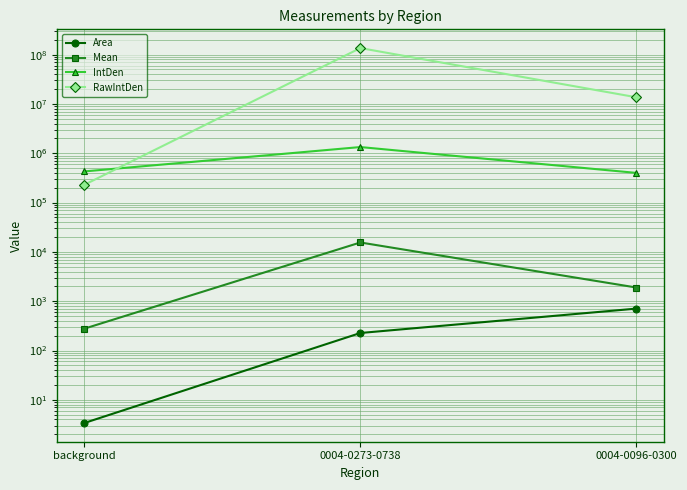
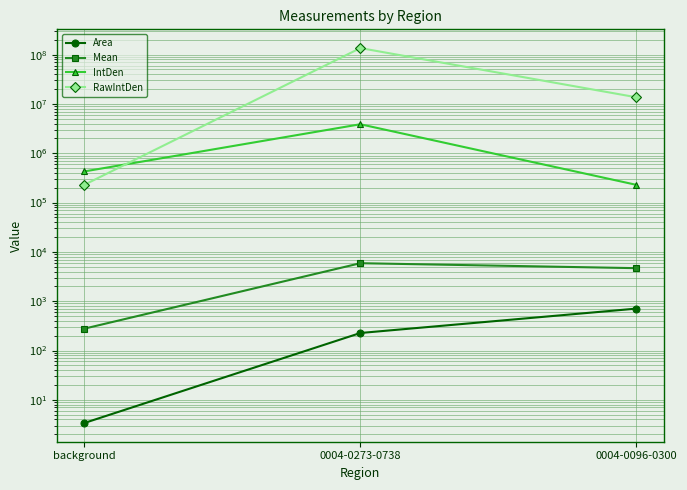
  {
    "Area": {
      "background": 3,
      "0004-0273-0738": 200,
      "0004-0096-0300": 700
    },
    "Mean": {
      "background": 300,
-     "0004-0273-0738": 16000,
-     "0004-0096-0300": 1900
+     "0004-0273-0738": 6000,
+     "0004-0096-0300": 5000
    },
    "IntDen": {
      "background": 400000,
-     "0004-0273-0738": 1300000,
-     "0004-0096-0300": 400000
+     "0004-0273-0738": 4000000,
+     "0004-0096-0300": 200000
    },
    "RawIntDen": {
      "background": 200000,
      "0004-0273-0738": 140000000,
      "0004-0096-0300": 14000000
    }
  }
